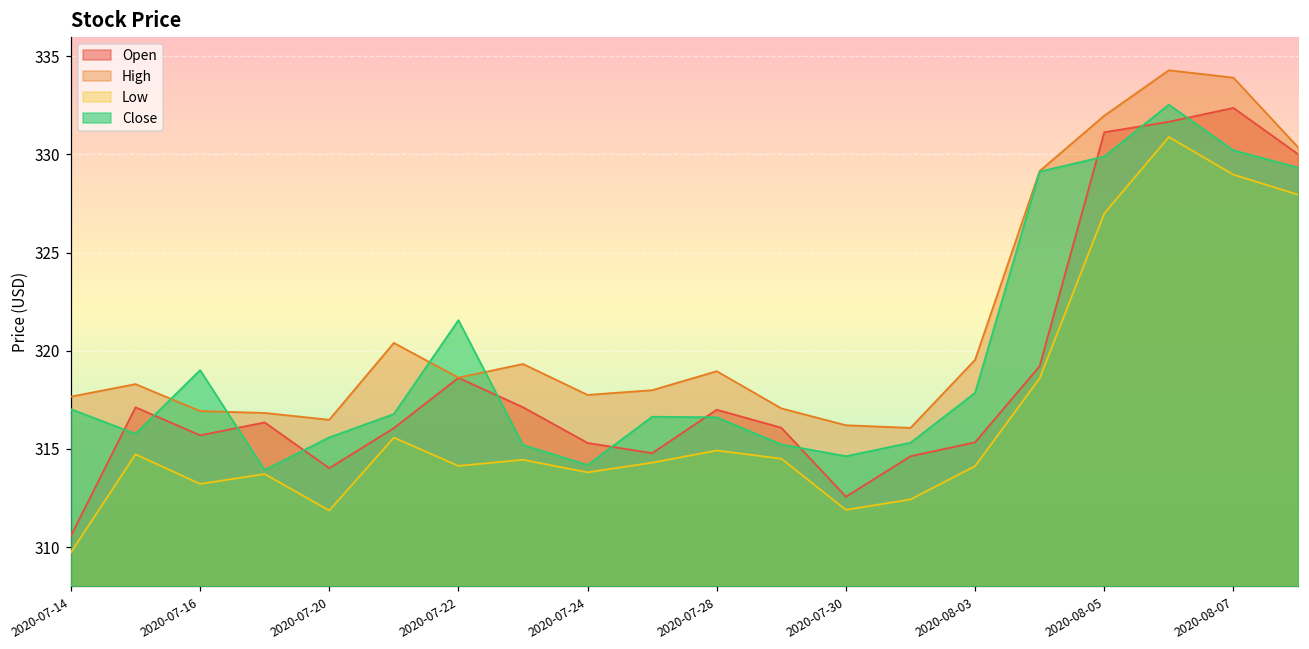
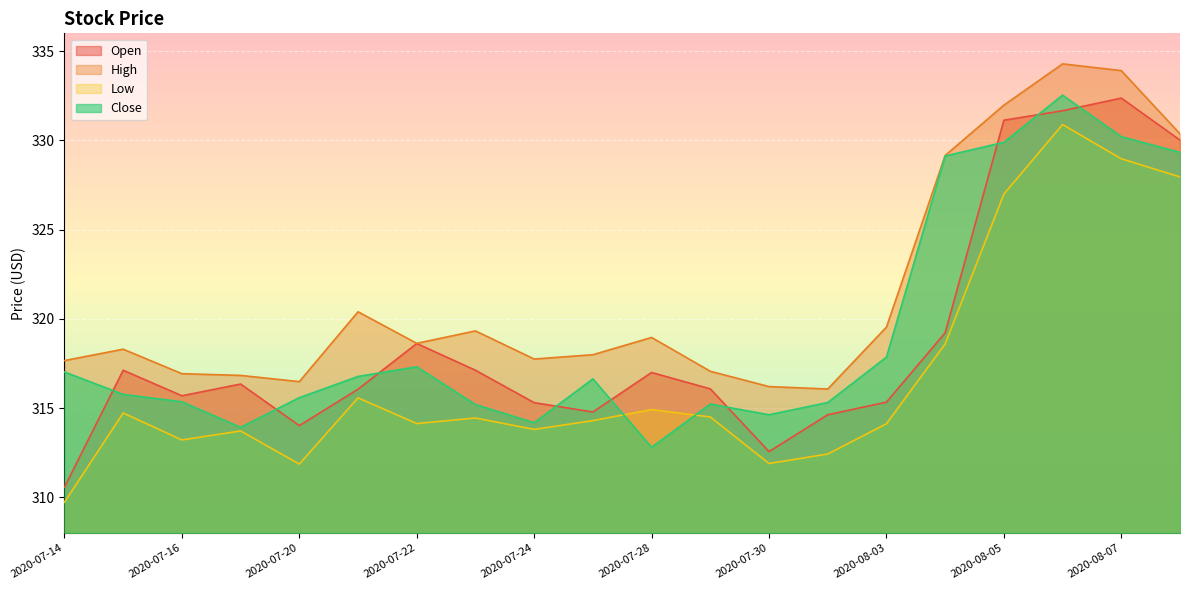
  {
    "Close": {
      "2020-07-14": 317.0,
-     "2020-07-16": 319.0,
+     "2020-07-16": 315.4,
      "2020-07-20": 315.6,
-     "2020-07-22": 321.6,
+     "2020-07-22": 317.3,
      "2020-07-24": 314.2,
-     "2020-07-28": 316.6,
+     "2020-07-28": 312.8,
      "2020-07-30": 314.6,
      "2020-08-03": 317.9,
      "2020-08-05": 329.9,
      "2020-08-07": 330.2
    }
  }
